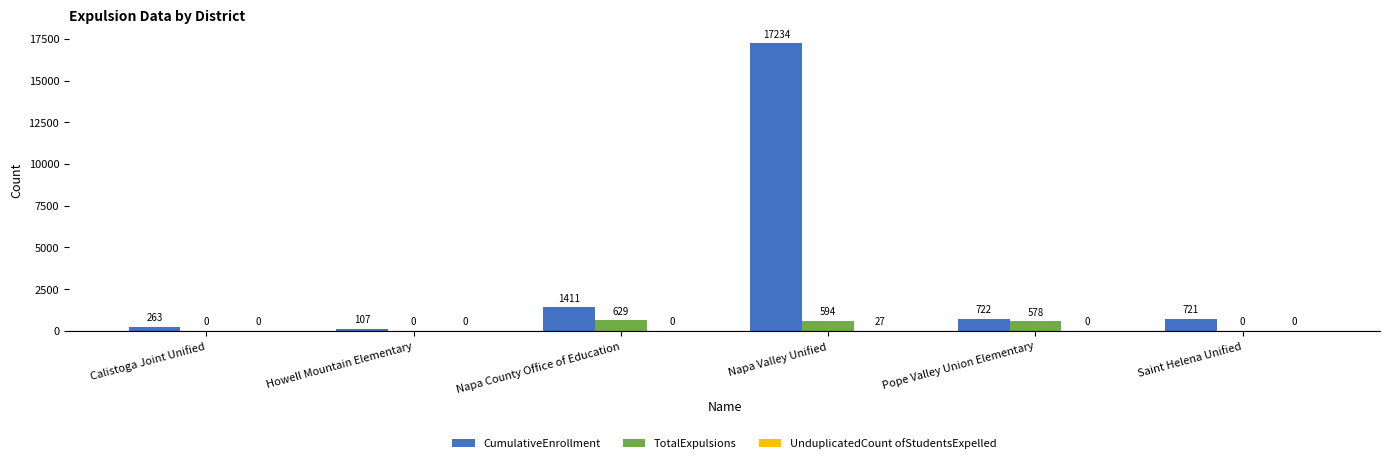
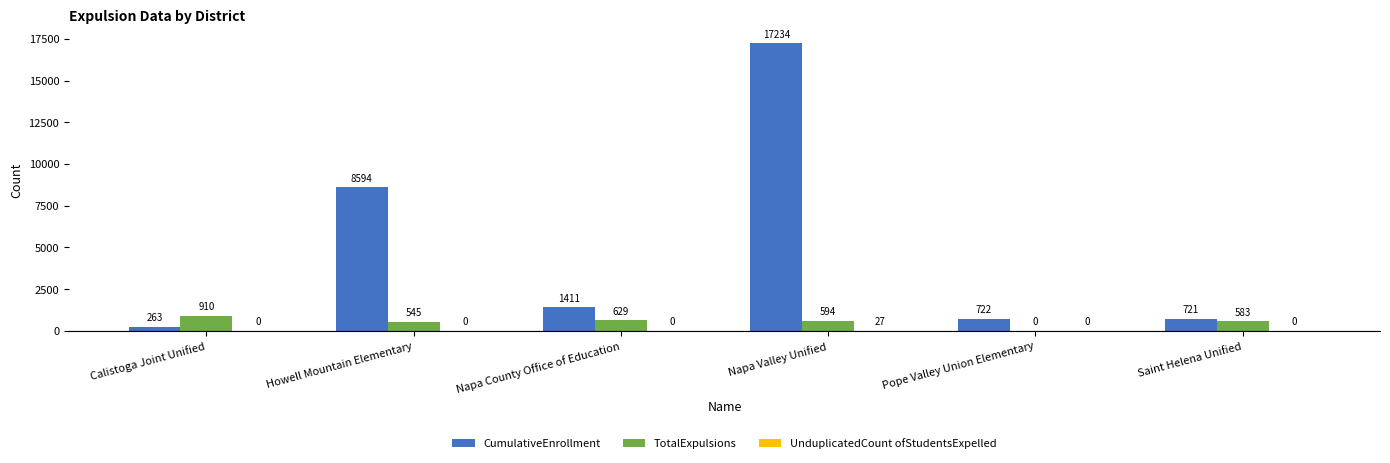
  {
    "CumulativeEnrollment": {
      "Calistoga Joint Unified": 263,
-     "Howell Mountain Elementary": 107,
+     "Howell Mountain Elementary": 8594,
      "Napa County Office of Education": 1411,
      "Napa Valley Unified": 17234,
      "Pope Valley Union Elementary": 722,
      "Saint Helena Unified": 721
    },
    "TotalExpulsions": {
-     "Calistoga Joint Unified": 0,
-     "Howell Mountain Elementary": 0,
+     "Calistoga Joint Unified": 910,
+     "Howell Mountain Elementary": 545,
      "Napa County Office of Education": 629,
      "Napa Valley Unified": 594,
-     "Pope Valley Union Elementary": 578,
-     "Saint Helena Unified": 0
+     "Pope Valley Union Elementary": 0,
+     "Saint Helena Unified": 583
    },
    "UnduplicatedCount ofStudentsExpelled": {
      "Calistoga Joint Unified": 0,
      "Howell Mountain Elementary": 0,
      "Napa County Office of Education": 0,
      "Napa Valley Unified": 27,
      "Pope Valley Union Elementary": 0,
      "Saint Helena Unified": 0
    }
  }
